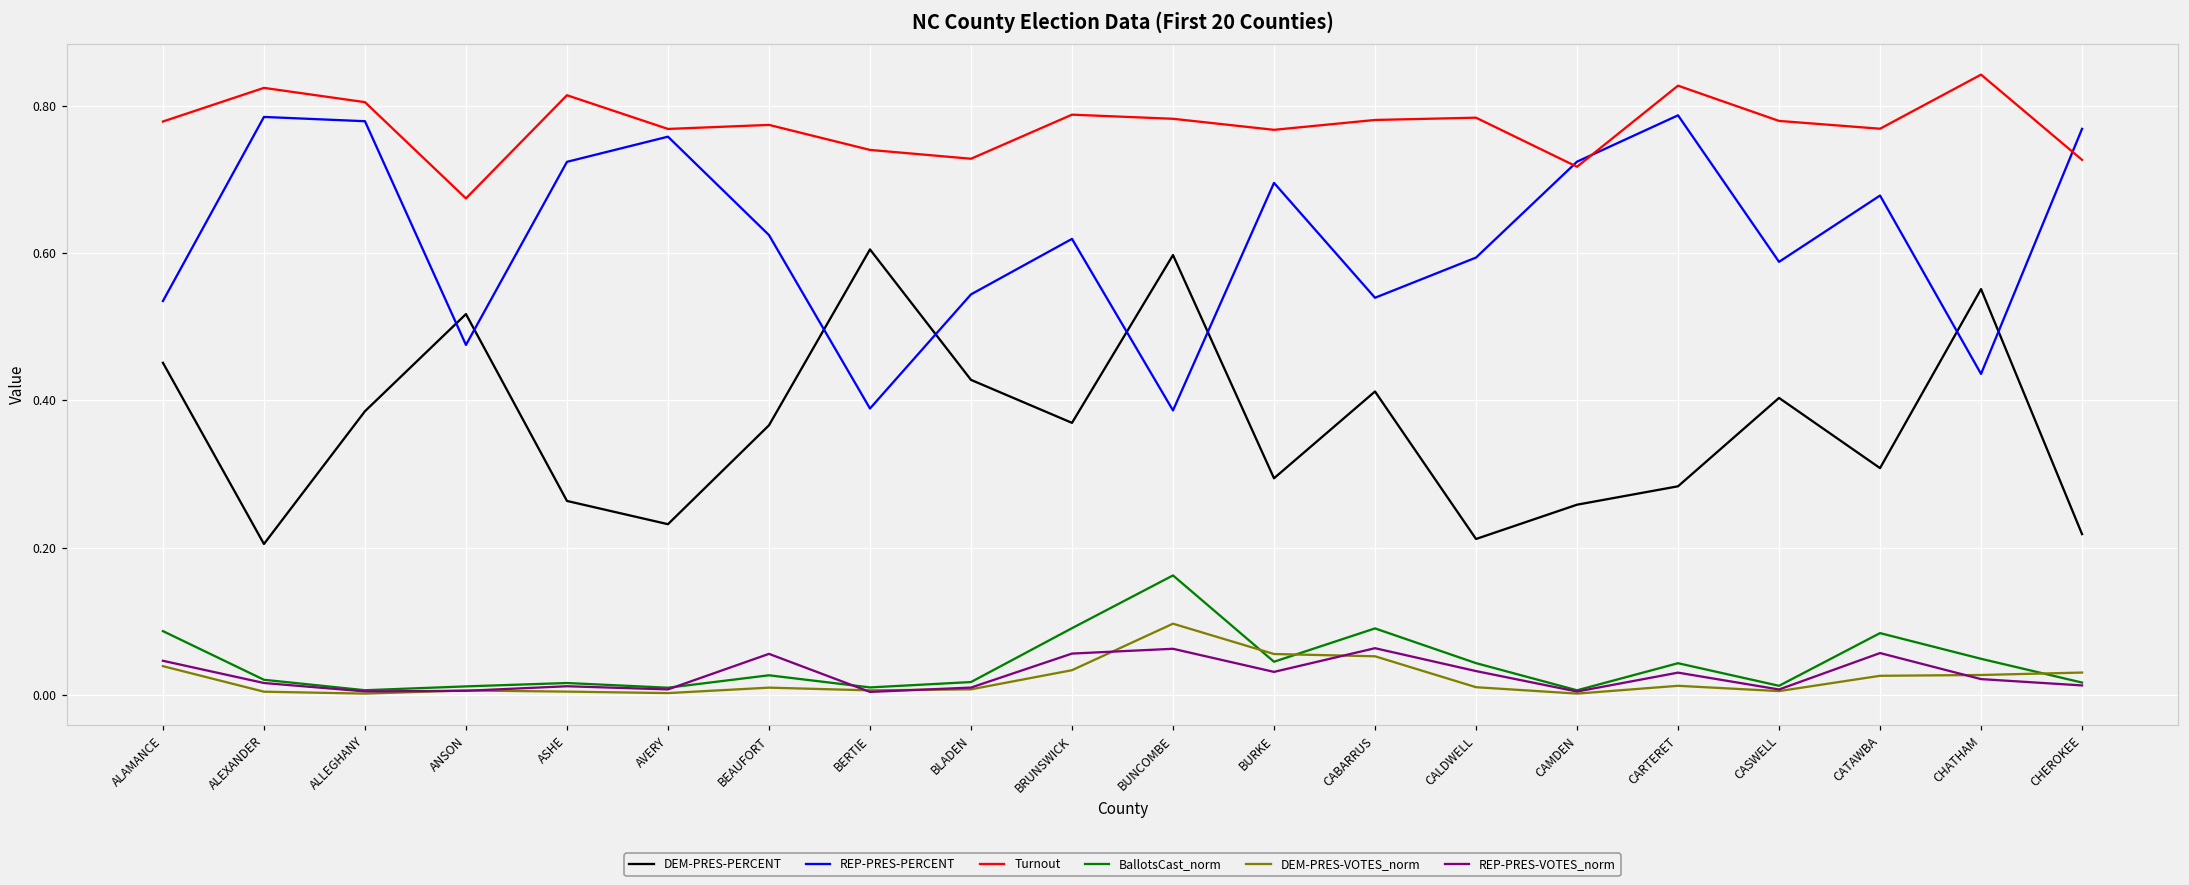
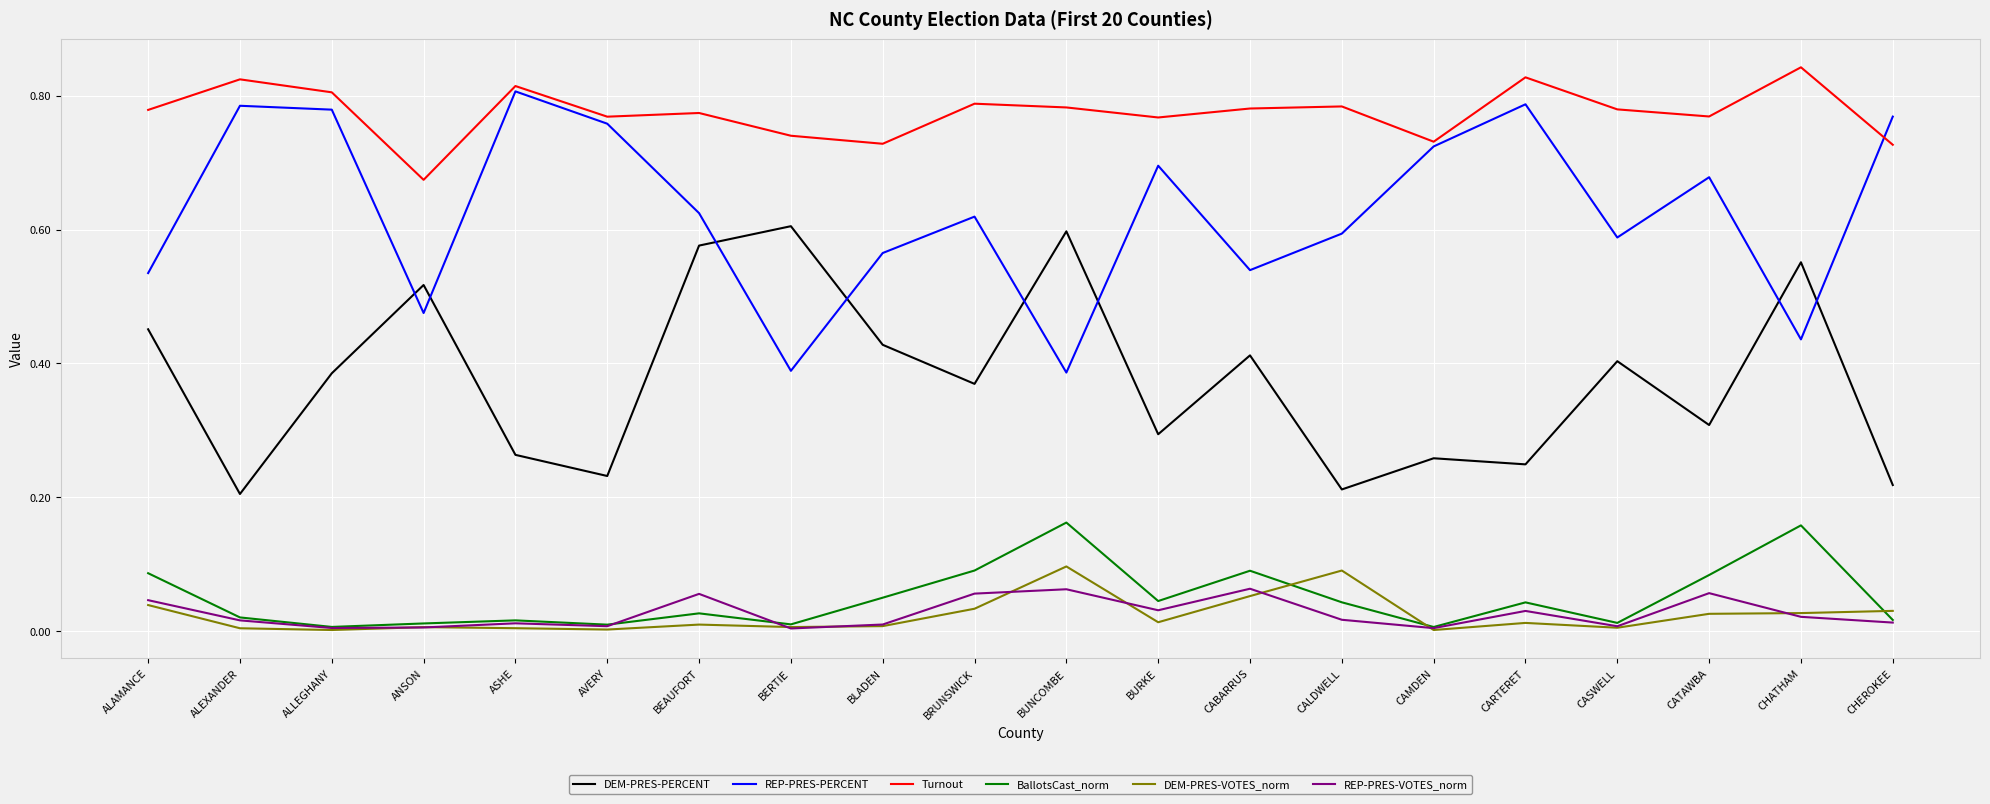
  {
    "DEM-PRES-PERCENT": {
      "ALAMANCE": 0.45,
      "ALEXANDER": 0.20,
      "ALLEGHANY": 0.39,
      "ANSON": 0.52,
      "ASHE": 0.26,
      "AVERY": 0.23,
-     "BEAUFORT": 0.37,
+     "BEAUFORT": 0.58,
      "BERTIE": 0.61,
      "BLADEN": 0.43,
      "BRUNSWICK": 0.37,
      "BUNCOMBE": 0.60,
      "BURKE": 0.29,
      "CABARRUS": 0.41,
      "CALDWELL": 0.21,
      "CAMDEN": 0.26,
-     "CARTERET": 0.28,
+     "CARTERET": 0.25,
      "CASWELL": 0.40,
      "CATAWBA": 0.31,
      "CHATHAM": 0.55,
      "CHEROKEE": 0.22
    },
    "REP-PRES-PERCENT": {
      "ALAMANCE": 0.54,
      "ALEXANDER": 0.79,
      "ALLEGHANY": 0.78,
      "ANSON": 0.48,
-     "ASHE": 0.72,
+     "ASHE": 0.81,
      "AVERY": 0.76,
      "BEAUFORT": 0.62,
      "BERTIE": 0.39,
-     "BLADEN": 0.54,
+     "BLADEN": 0.57,
      "BRUNSWICK": 0.62,
      "BUNCOMBE": 0.39,
      "BURKE": 0.70,
      "CABARRUS": 0.54,
      "CALDWELL": 0.59,
      "CAMDEN": 0.72,
      "CARTERET": 0.79,
      "CASWELL": 0.59,
      "CATAWBA": 0.68,
      "CHATHAM": 0.44,
      "CHEROKEE": 0.77
    },
    "Turnout": {
      "ALAMANCE": 0.78,
      "ALEXANDER": 0.82,
      "ALLEGHANY": 0.81,
      "ANSON": 0.67,
      "ASHE": 0.81,
      "AVERY": 0.77,
      "BEAUFORT": 0.77,
      "BERTIE": 0.74,
      "BLADEN": 0.73,
      "BRUNSWICK": 0.79,
      "BUNCOMBE": 0.78,
      "BURKE": 0.77,
      "CABARRUS": 0.78,
      "CALDWELL": 0.78,
-     "CAMDEN": 0.72,
+     "CAMDEN": 0.73,
      "CARTERET": 0.83,
      "CASWELL": 0.78,
      "CATAWBA": 0.77,
      "CHATHAM": 0.84,
      "CHEROKEE": 0.73
    },
    "BallotsCast_norm": {
      "ALAMANCE": 0.09,
      "ALEXANDER": 0.02,
      "ANSON": 0.01,
      "ASHE": 0.02,
      "BEAUFORT": 0.03,
      "BERTIE": 0.01,
-     "BLADEN": 0.02,
+     "BLADEN": 0.05,
      "BRUNSWICK": 0.09,
      "BUNCOMBE": 0.16,
      "BURKE": 0.04,
      "CABARRUS": 0.09,
      "CALDWELL": 0.04,
      "CARTERET": 0.04,
      "CASWELL": 0.01,
      "CATAWBA": 0.08,
-     "CHATHAM": 0.05,
+     "CHATHAM": 0.16,
      "CHEROKEE": 0.02
    },
    "DEM-PRES-VOTES_norm": {
      "ALAMANCE": 0.04,
      "ALEXANDER": 0.00,
      "ASHE": 0.00,
      "AVERY": 0.00,
      "BEAUFORT": 0.01,
      "BRUNSWICK": 0.03,
      "BUNCOMBE": 0.10,
-     "BURKE": 0.06,
+     "BURKE": 0.01,
      "CABARRUS": 0.05,
-     "CALDWELL": 0.01,
+     "CALDWELL": 0.09,
      "CARTERET": 0.01,
      "CATAWBA": 0.03,
      "CHATHAM": 0.03,
      "CHEROKEE": 0.03
    },
    "REP-PRES-VOTES_norm": {
      "ALAMANCE": 0.05,
      "ALEXANDER": 0.02,
      "ASHE": 0.01,
      "BEAUFORT": 0.06,
      "BRUNSWICK": 0.06,
      "BUNCOMBE": 0.06,
      "BURKE": 0.03,
      "CABARRUS": 0.06,
-     "CALDWELL": 0.03,
+     "CALDWELL": 0.02,
      "CARTERET": 0.03,
      "CATAWBA": 0.06,
      "CHATHAM": 0.02,
      "CHEROKEE": 0.01
    }
  }
